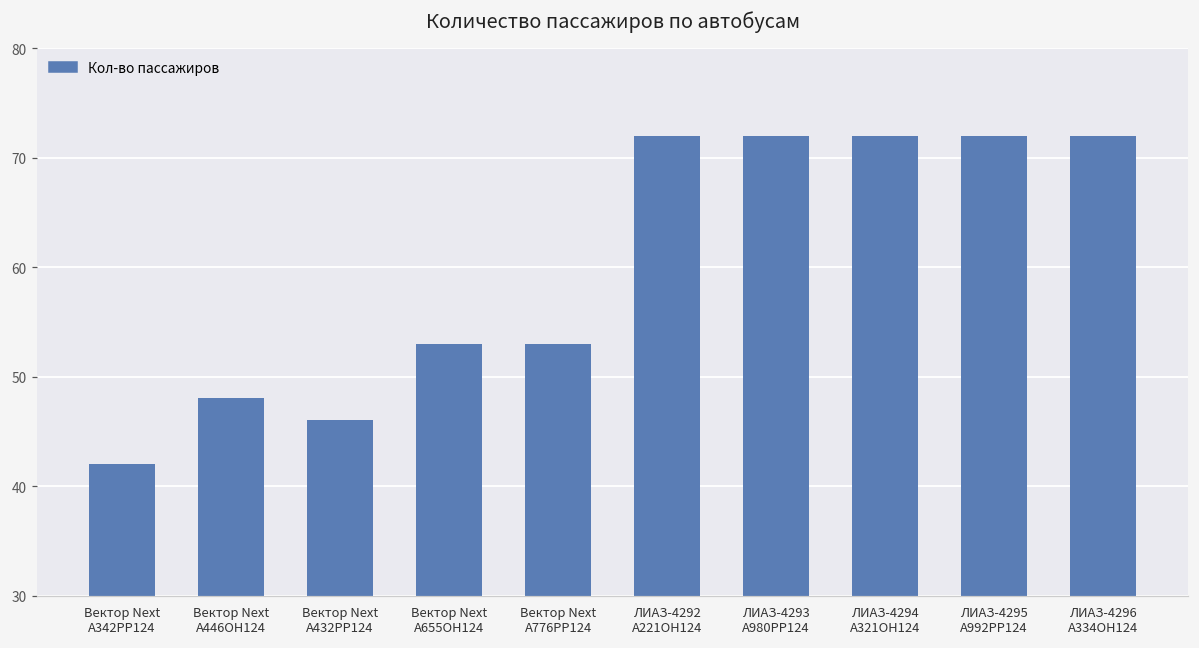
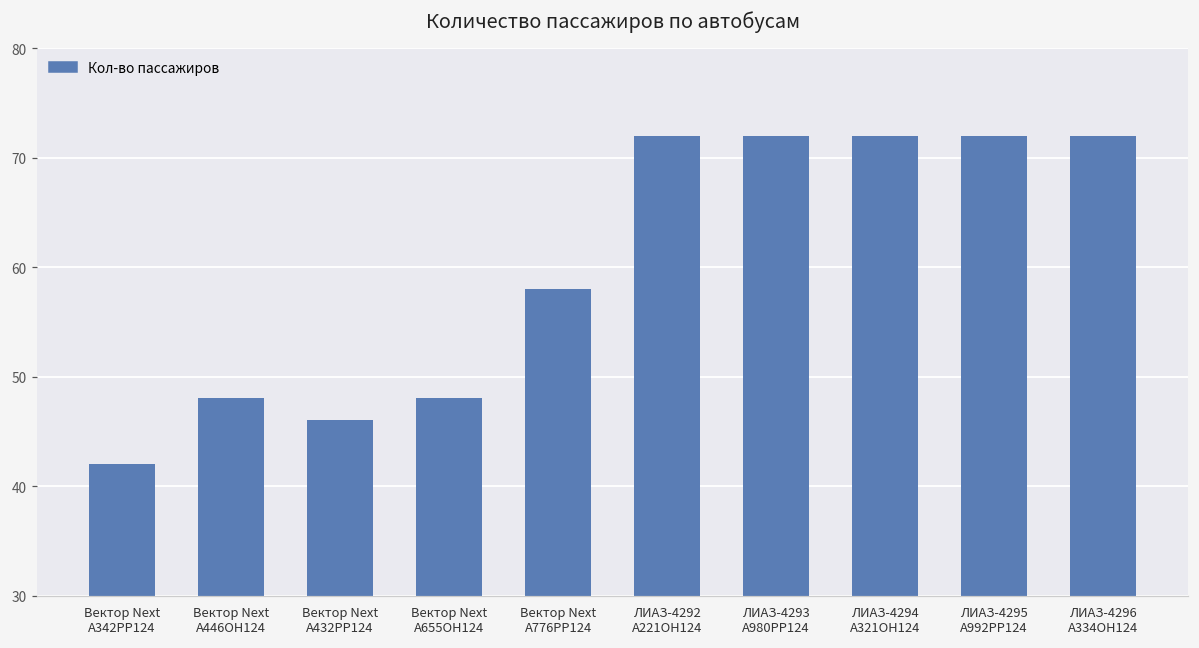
  {
    "Вектор Next А342РР124": 42,
    "Вектор Next А446ОН124": 48,
    "Вектор Next А432РР124": 46,
-   "Вектор Next А655ОН124": 53,
-   "Вектор Next А776РР124": 53,
+   "Вектор Next А655ОН124": 48,
+   "Вектор Next А776РР124": 58,
    "ЛИАЗ-4292 А221ОН124": 72,
    "ЛИАЗ-4293 А980РР124": 72,
    "ЛИАЗ-4294 А321ОН124": 72,
    "ЛИАЗ-4295 А992РР124": 72,
    "ЛИАЗ-4296 А334ОН124": 72
  }
